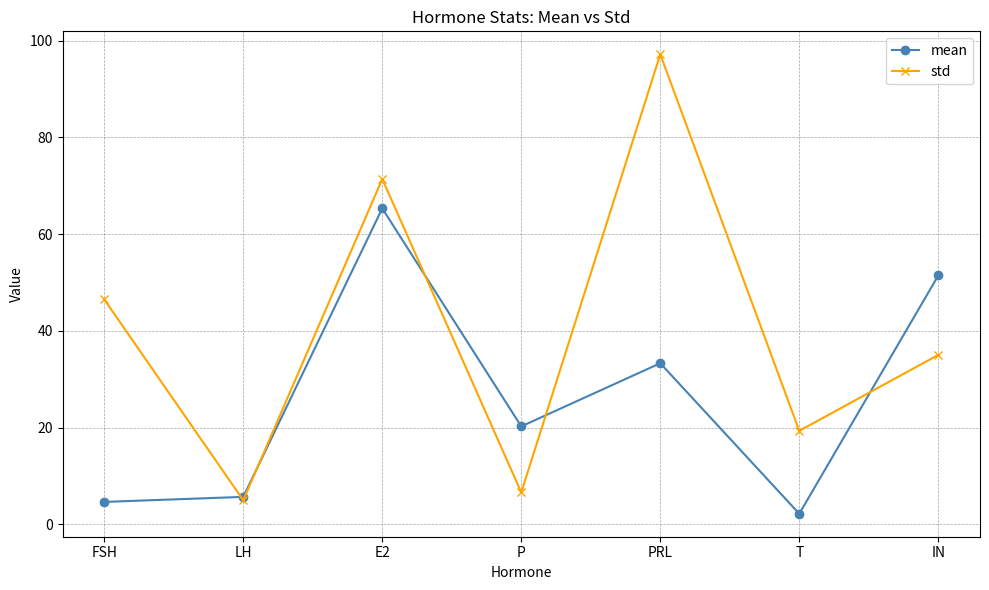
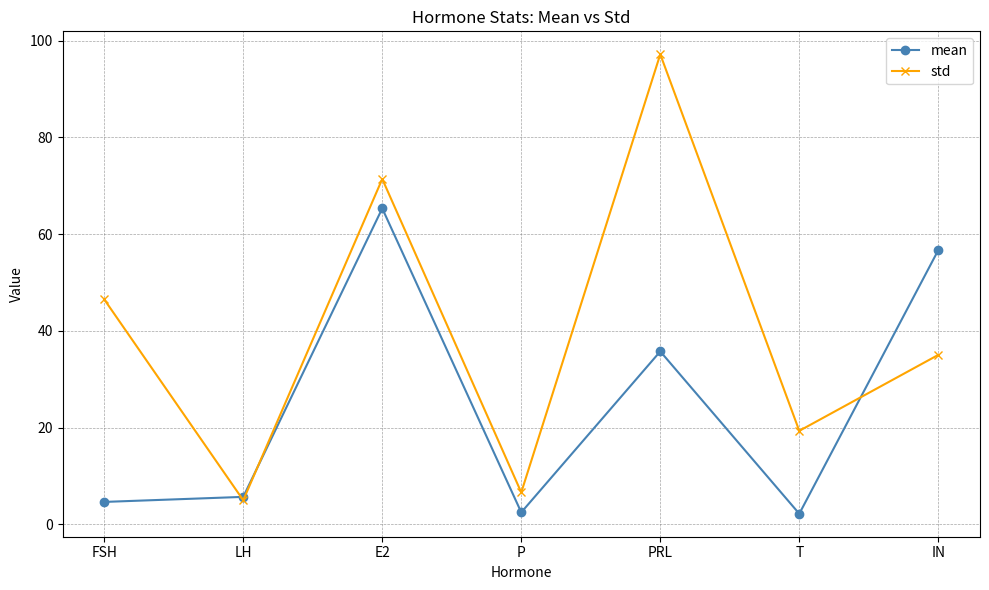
  {
    "mean": {
      "FSH": 5,
      "LH": 6,
      "E2": 65,
-     "P": 20,
-     "PRL": 33,
+     "P": 2,
+     "PRL": 36,
      "T": 2,
-     "IN": 51
+     "IN": 57
    },
    "std": {
      "FSH": 47,
      "LH": 5,
      "E2": 71,
      "P": 7,
      "PRL": 97,
      "T": 19,
      "IN": 35
    }
  }
